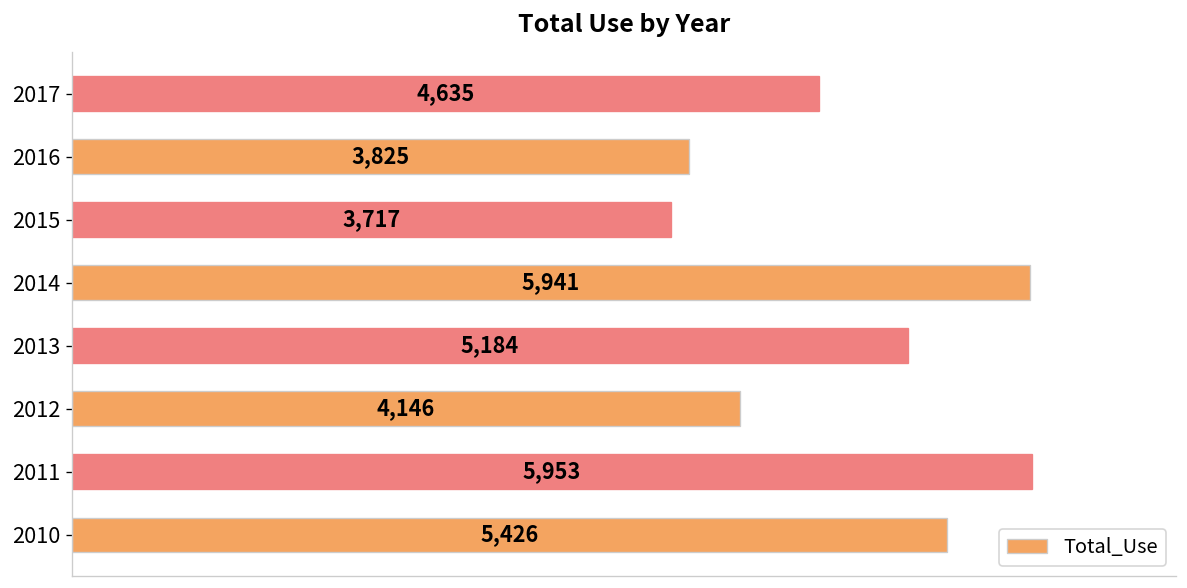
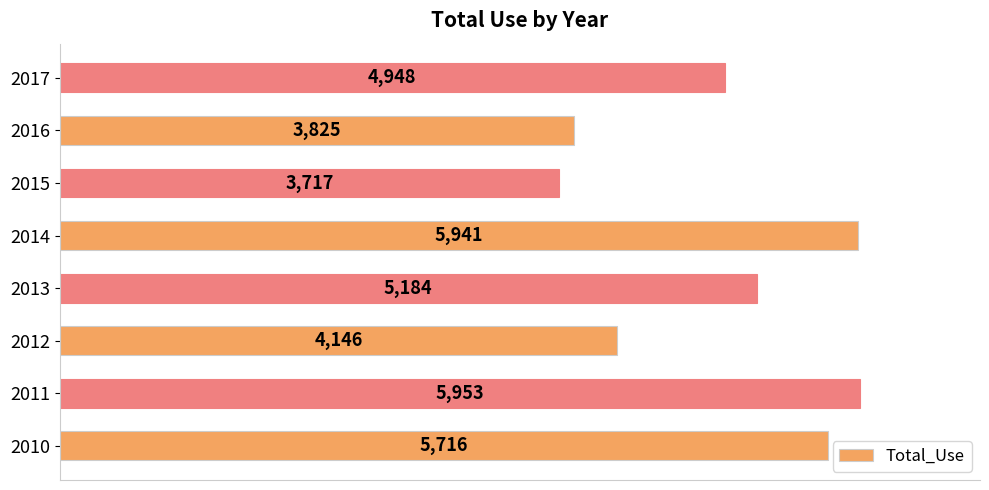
  {
-   "2017": "4,635",
+   "2017": "4,948",
    "2016": "3,825",
    "2015": "3,717",
    "2014": "5,941",
    "2013": "5,184",
    "2012": "4,146",
    "2011": "5,953",
-   "2010": "5,426"
+   "2010": "5,716"
  }
